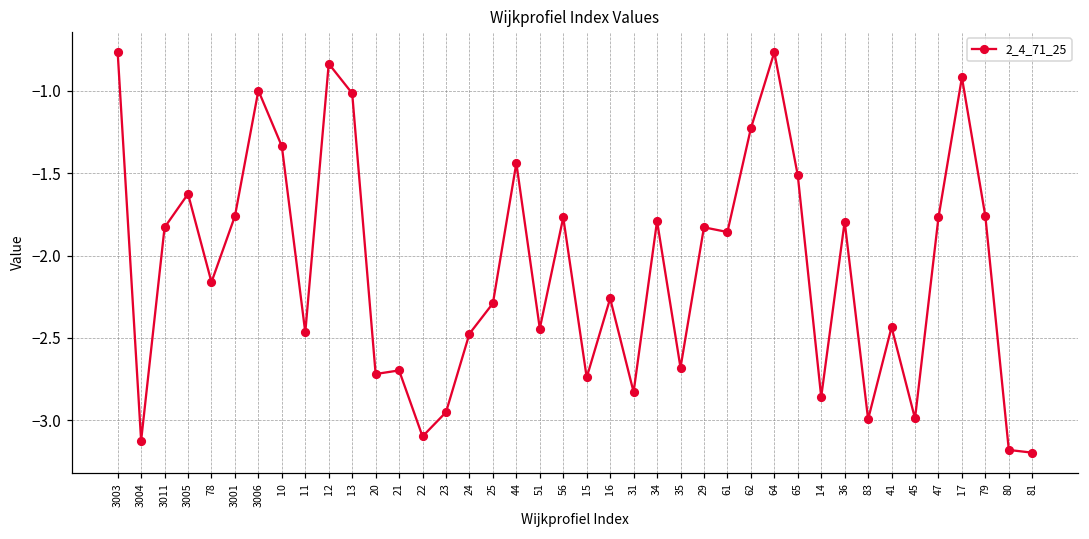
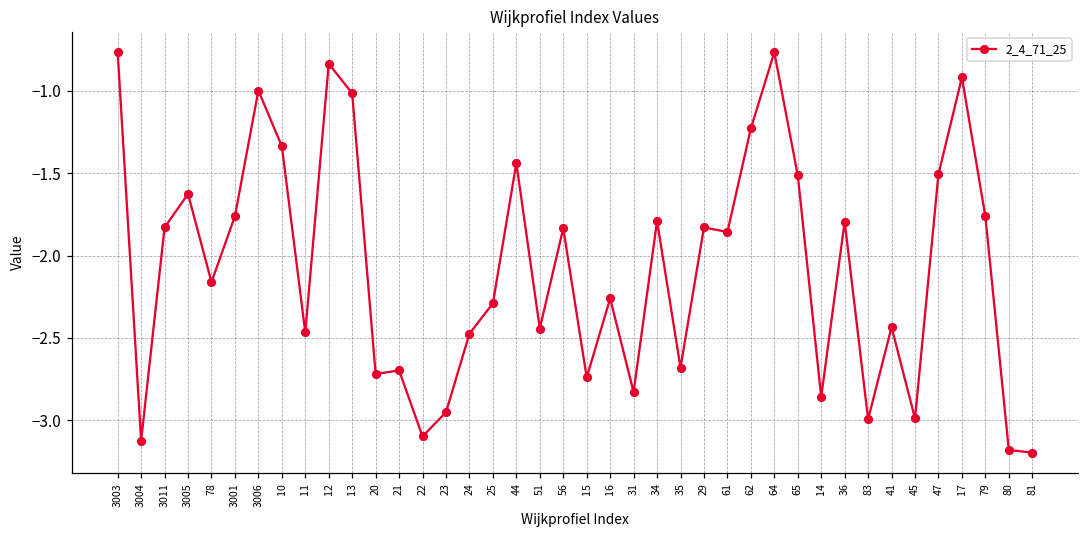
  {
    "3003": -0.77,
    "3004": -3.12,
    "3011": -1.83,
    "3005": -1.63,
    "78": -2.16,
    "3001": -1.76,
    "3006": -1.00,
    "10": -1.34,
    "11": -2.47,
    "12": -0.84,
    "13": -1.02,
    "20": -2.72,
    "21": -2.70,
    "22": -3.10,
    "23": -2.95,
    "24": -2.47,
    "25": -2.29,
    "44": -1.44,
    "51": -2.44,
-   "56": -1.77,
+   "56": -1.83,
    "15": -2.74,
    "16": -2.26,
    "31": -2.83,
    "34": -1.79,
    "35": -2.68,
    "29": -1.83,
    "61": -1.86,
    "62": -1.23,
    "64": -0.77,
    "65": -1.51,
    "14": -2.86,
    "36": -1.79,
    "83": -2.99,
    "41": -2.43,
    "45": -2.99,
-   "47": -1.77,
+   "47": -1.51,
    "17": -0.92,
    "79": -1.76,
    "80": -3.18,
    "81": -3.20
  }
